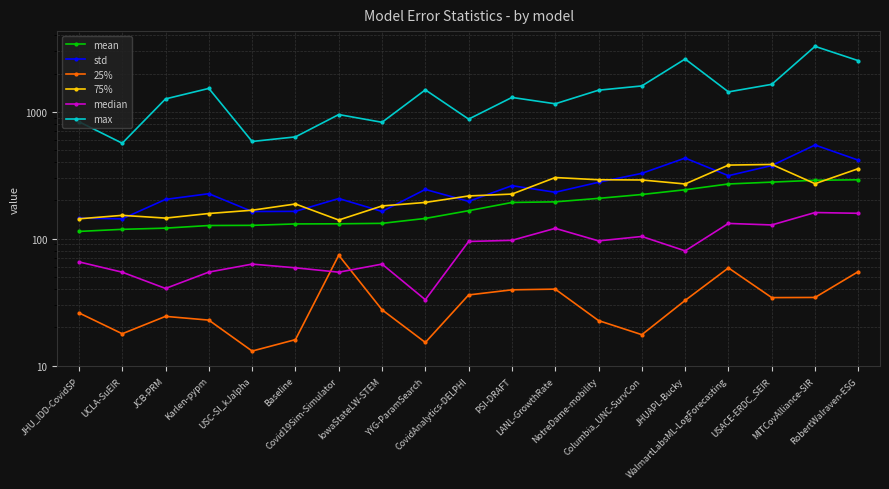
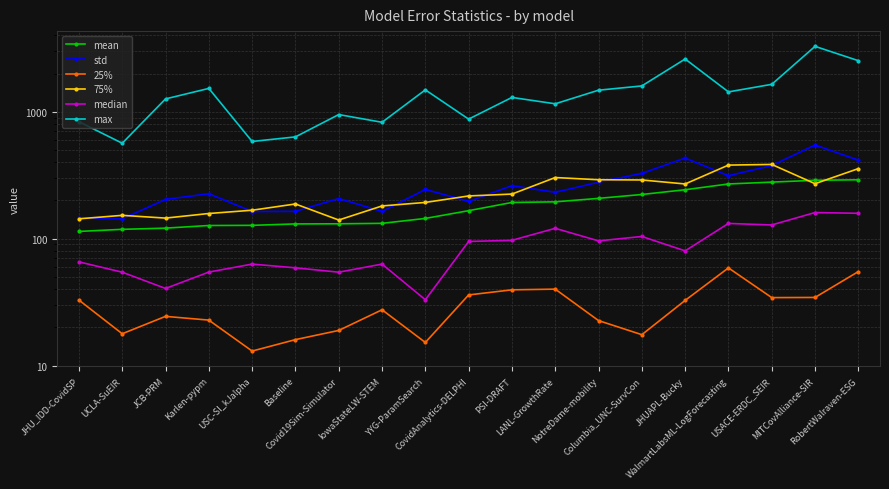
  {
    "mean": {
      "JHU_IDD-CovidSP": 110,
      "UCLA-SuEIR": 120,
      "JCB-PRM": 120,
      "Karlen-pypm": 130,
      "USC-SI_kJalpha": 130,
      "Baseline": 130,
      "Covid19Sim-Simulator": 130,
      "IowaStateLW-STEM": 130,
      "YYG-ParamSearch": 140,
      "CovidAnalytics-DELPHI": 170,
      "PSI-DRAFT": 190,
      "LANL-GrowthRate": 200,
      "NotreDame-mobility": 210,
      "Columbia_UNC-SurvCon": 220,
      "JHUAPL-Bucky": 240,
      "WalmartLabsML-LogForecasting": 270,
      "USACE-ERDC_SEIR": 280,
      "MITCovAlliance-SIR": 290,
      "RobertWalraven-ESG": 290
    },
    "std": {
      "UCLA-SuEIR": 140,
      "JCB-PRM": 200,
      "Karlen-pypm": 230,
      "Baseline": 160,
      "Covid19Sim-Simulator": 210,
      "IowaStateLW-STEM": 160,
      "YYG-ParamSearch": 240,
      "CovidAnalytics-DELPHI": 200,
      "PSI-DRAFT": 260,
      "LANL-GrowthRate": 230,
      "NotreDame-mobility": 280,
      "Columbia_UNC-SurvCon": 330,
      "JHUAPL-Bucky": 430,
      "WalmartLabsML-LogForecasting": 310,
      "MITCovAlliance-SIR": 550,
      "RobertWalraven-ESG": 420
    },
    "25%": {
-     "JHU_IDD-CovidSP": 26,
+     "JHU_IDD-CovidSP": 33,
      "UCLA-SuEIR": 18,
      "JCB-PRM": 24,
      "Karlen-pypm": 23,
      "USC-SI_kJalpha": 13,
      "Baseline": 16,
-     "Covid19Sim-Simulator": 70,
+     "Covid19Sim-Simulator": 19,
      "IowaStateLW-STEM": 28,
      "YYG-ParamSearch": 15,
      "CovidAnalytics-DELPHI": 36,
      "PSI-DRAFT": 40,
      "LANL-GrowthRate": 40,
      "NotreDame-mobility": 23,
      "Columbia_UNC-SurvCon": 18,
      "JHUAPL-Bucky": 33,
      "WalmartLabsML-LogForecasting": 60,
      "USACE-ERDC_SEIR": 34,
      "MITCovAlliance-SIR": 34,
      "RobertWalraven-ESG": 55
    },
    "75%": {
      "UCLA-SuEIR": 150,
      "JCB-PRM": 150,
      "Karlen-pypm": 160,
      "Baseline": 190,
      "Covid19Sim-Simulator": 140,
      "IowaStateLW-STEM": 180,
      "YYG-ParamSearch": 190,
      "CovidAnalytics-DELPHI": 220,
      "PSI-DRAFT": 220,
      "LANL-GrowthRate": 300,
      "NotreDame-mobility": 290,
      "Columbia_UNC-SurvCon": 290,
      "JHUAPL-Bucky": 270,
      "WalmartLabsML-LogForecasting": 380,
      "MITCovAlliance-SIR": 270,
      "RobertWalraven-ESG": 360
    },
    "median": {
      "JHU_IDD-CovidSP": 70,
      "UCLA-SuEIR": 54,
      "JCB-PRM": 41,
      "Karlen-pypm": 55,
      "USC-SI_kJalpha": 60,
      "Baseline": 60,
      "Covid19Sim-Simulator": 54,
      "IowaStateLW-STEM": 60,
      "YYG-ParamSearch": 33,
      "CovidAnalytics-DELPHI": 100,
      "PSI-DRAFT": 100,
      "LANL-GrowthRate": 120,
      "NotreDame-mobility": 100,
      "Columbia_UNC-SurvCon": 100,
      "JHUAPL-Bucky": 80,
      "WalmartLabsML-LogForecasting": 130,
      "USACE-ERDC_SEIR": 130,
      "MITCovAlliance-SIR": 160,
      "RobertWalraven-ESG": 160
    },
    "max": {
      "UCLA-SuEIR": 600,
      "JCB-PRM": 1300,
      "Karlen-pypm": 1500,
      "USC-SI_kJalpha": 600,
      "Baseline": 600,
      "Covid19Sim-Simulator": 1000,
      "IowaStateLW-STEM": 800,
      "YYG-ParamSearch": 1500,
      "CovidAnalytics-DELPHI": 900,
      "PSI-DRAFT": 1300,
      "LANL-GrowthRate": 1200,
      "NotreDame-mobility": 1500,
      "Columbia_UNC-SurvCon": 1600,
      "JHUAPL-Bucky": 2600,
      "WalmartLabsML-LogForecasting": 1400,
      "USACE-ERDC_SEIR": 1600,
      "MITCovAlliance-SIR": 3300,
      "RobertWalraven-ESG": 2500
    }
  }
